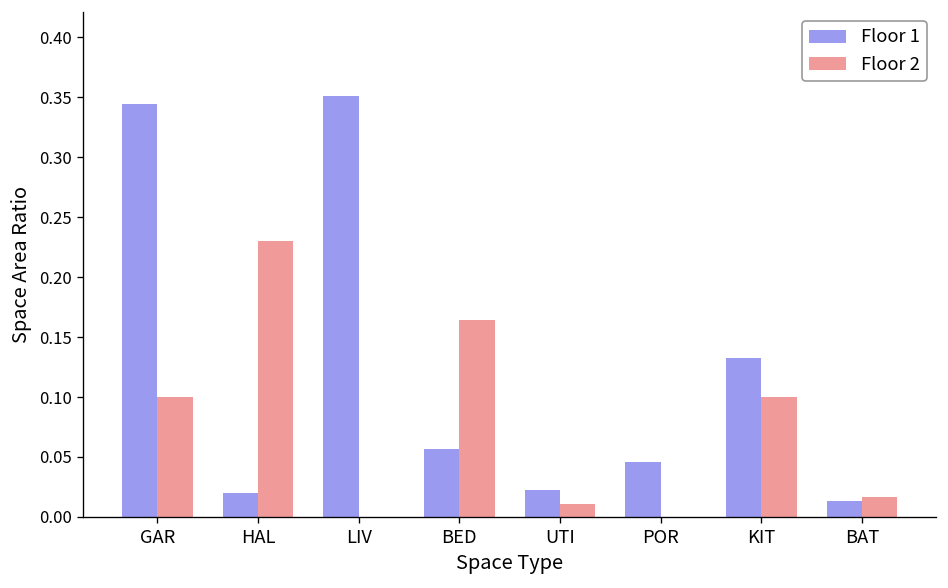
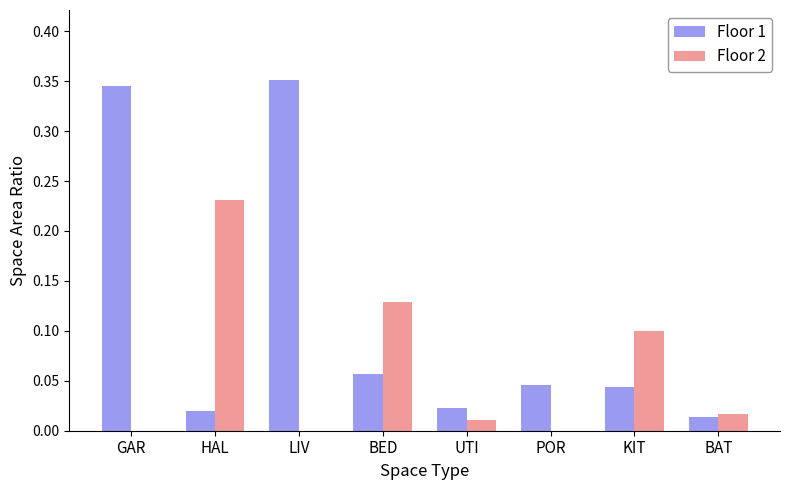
  {
    "Floor 1": {
      "GAR": 0.34,
      "HAL": 0.02,
      "LIV": 0.35,
      "BED": 0.06,
      "UTI": 0.02,
      "POR": 0.05,
-     "KIT": 0.13,
+     "KIT": 0.04,
      "BAT": 0.01
    },
    "Floor 2": {
-     "GAR": 0.1,
+     "GAR": 0.0,
      "HAL": 0.23,
      "LIV": 0.00,
-     "BED": 0.16,
+     "BED": 0.13,
      "UTI": 0.01,
      "POR": 0.00,
      "KIT": 0.10,
      "BAT": 0.02
    }
  }
